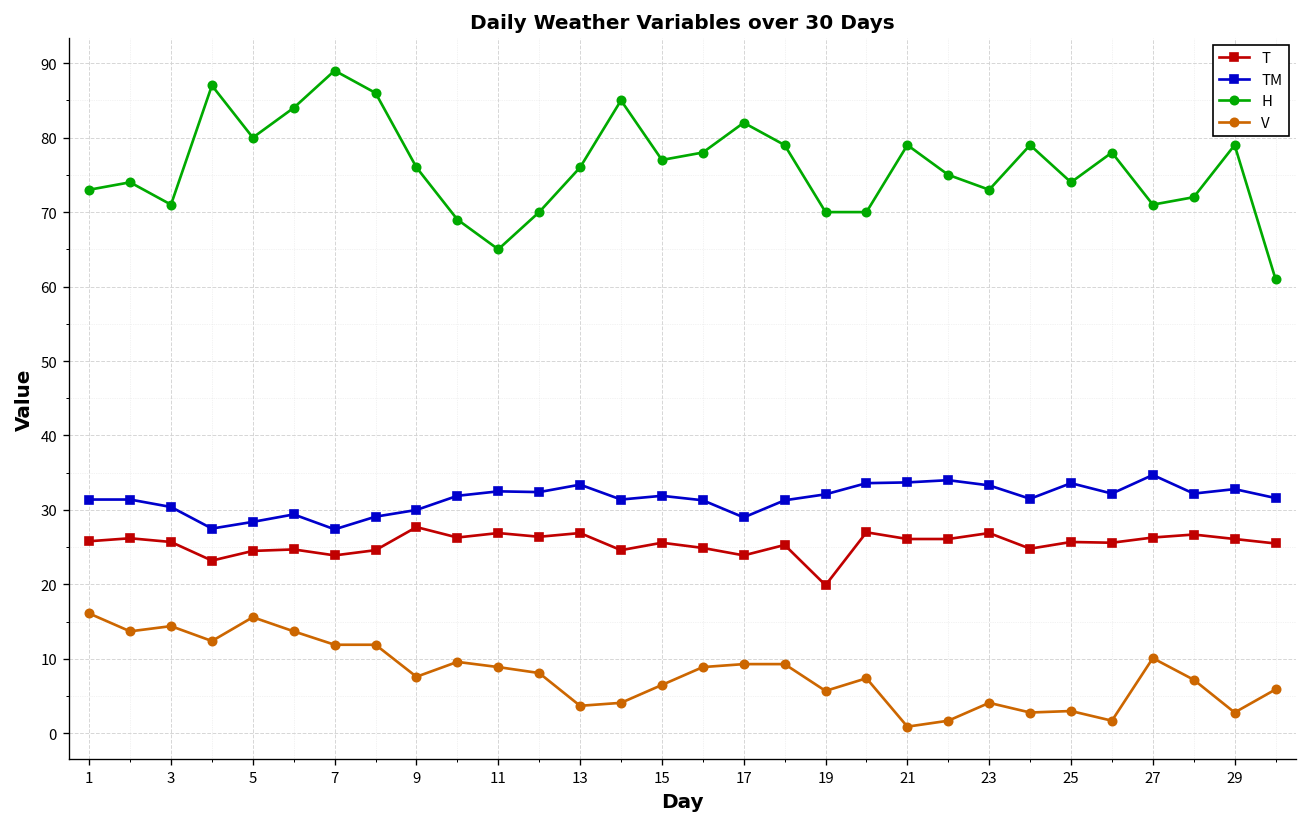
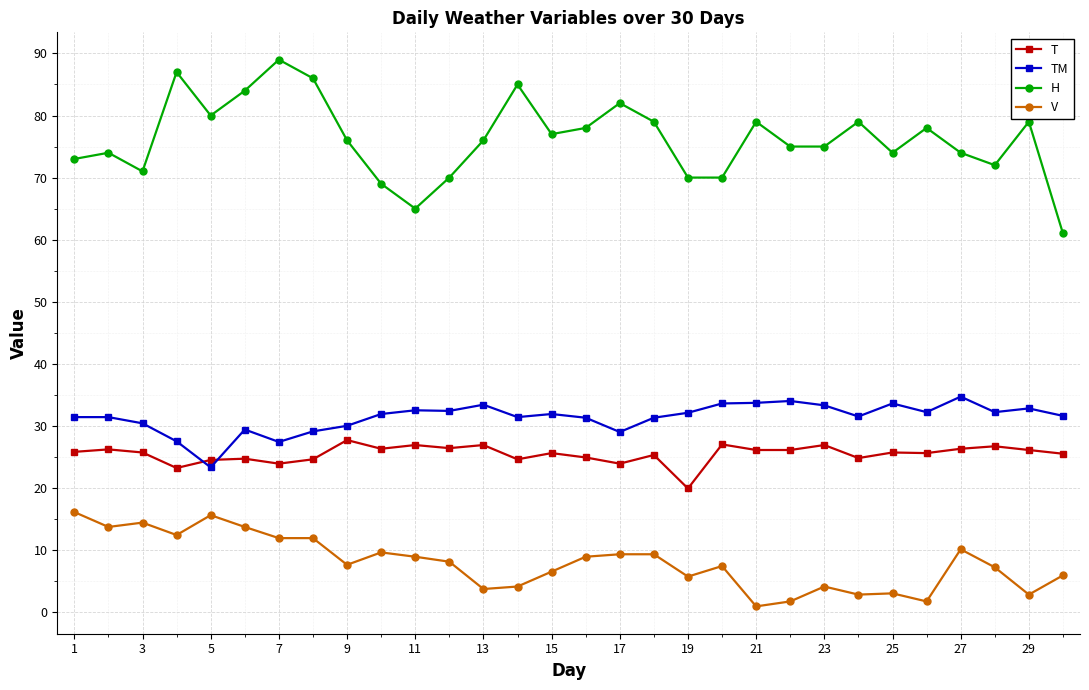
  {
    "T": {
      "1": 26,
      "3": 26,
      "5": 25,
      "7": 24,
      "9": 28,
      "11": 27,
      "13": 27,
      "15": 26,
      "17": 24,
      "19": 20,
      "21": 26,
      "23": 27,
      "25": 26,
      "27": 26,
      "29": 26
    },
    "TM": {
      "1": 31,
      "3": 30,
-     "5": 28,
+     "5": 23,
      "7": 27,
      "9": 30,
      "11": 33,
      "13": 33,
      "15": 32,
      "17": 29,
      "19": 32,
      "21": 34,
      "23": 33,
      "25": 34,
      "27": 35,
      "29": 33
    },
    "H": {
      "1": 73,
      "3": 71,
      "5": 80,
      "7": 89,
      "9": 76,
      "11": 65,
      "13": 76,
      "15": 77,
      "17": 82,
      "19": 70,
      "21": 79,
-     "23": 73,
+     "23": 75,
      "25": 74,
-     "27": 71,
+     "27": 74,
      "29": 79
    },
    "V": {
      "1": 16,
      "3": 14,
      "5": 16,
      "7": 12,
      "9": 8,
      "11": 9,
      "13": 4,
      "15": 7,
      "17": 9,
      "19": 6,
      "21": 1,
      "23": 4,
      "25": 3,
      "27": 10,
      "29": 3
    }
  }
